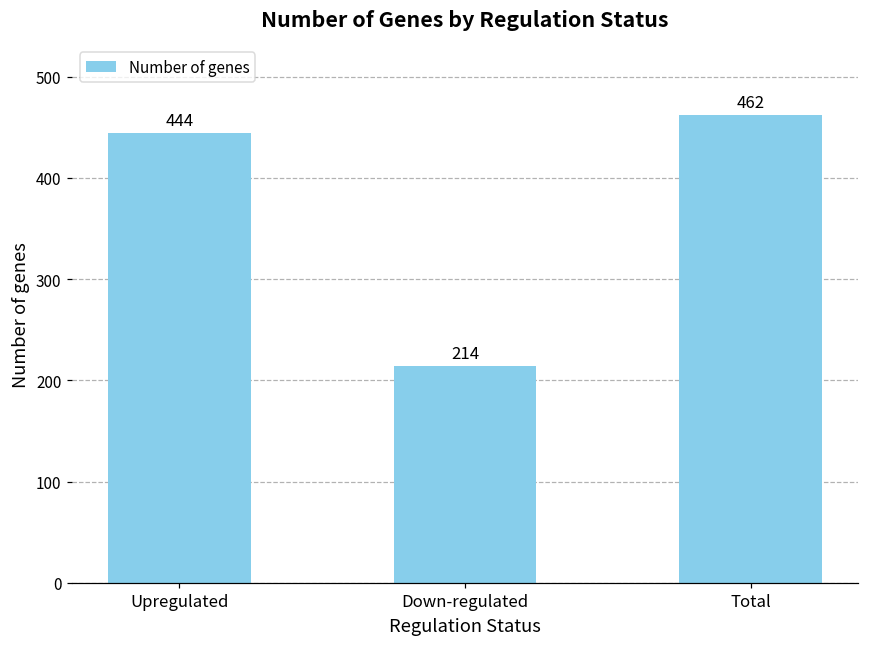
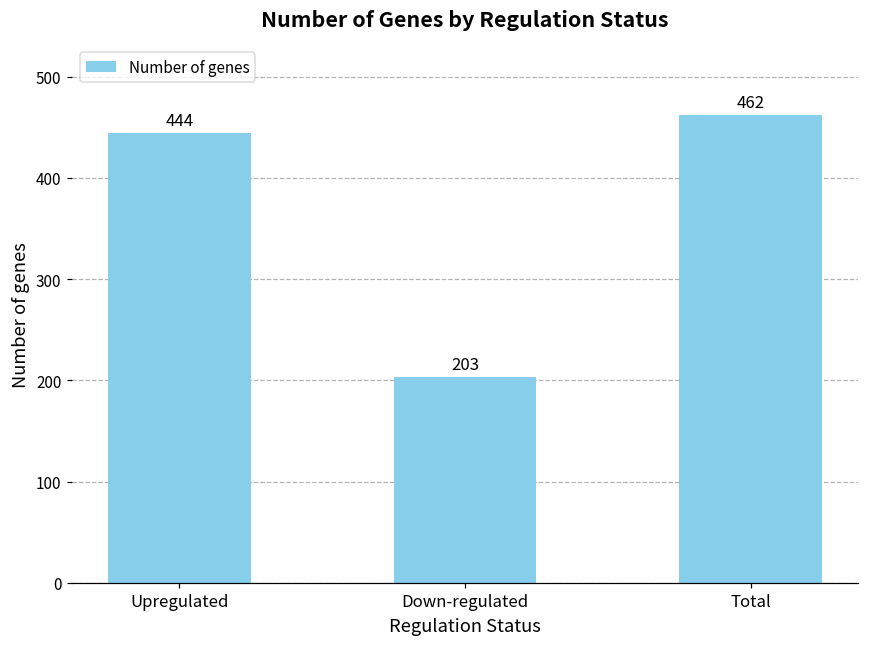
  {
    "Upregulated": 444,
-   "Down-regulated": 214,
+   "Down-regulated": 203,
    "Total": 462
  }
